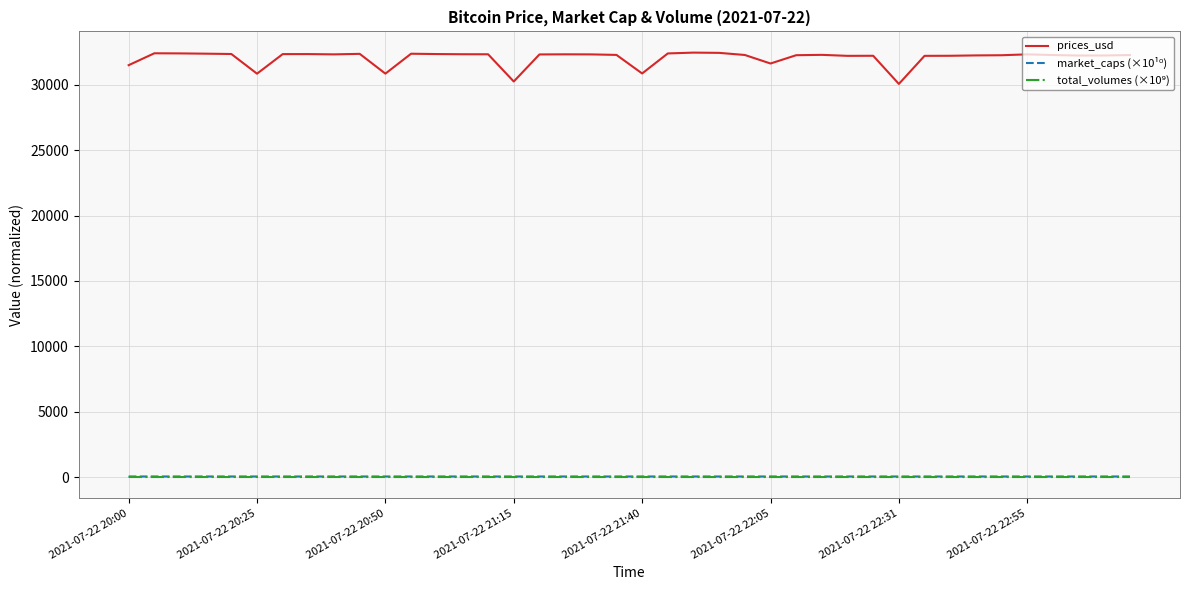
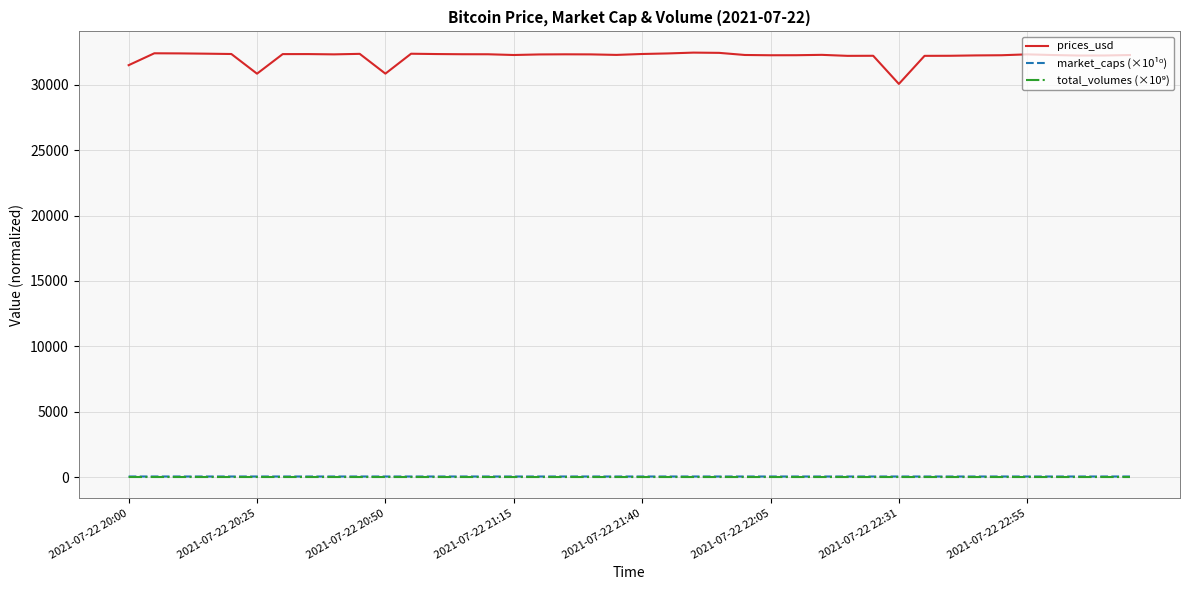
  {
    "prices_usd": {
      "2021-07-22 20:00": 31500,
      "2021-07-22 20:25": 30800,
      "2021-07-22 20:50": 30800,
-     "2021-07-22 21:15": 30200,
-     "2021-07-22 21:40": 30900,
-     "2021-07-22 22:05": 31600,
+     "2021-07-22 21:15": 32300,
+     "2021-07-22 21:40": 32300,
+     "2021-07-22 22:05": 32200,
      "2021-07-22 22:31": 30100
    }
  }
